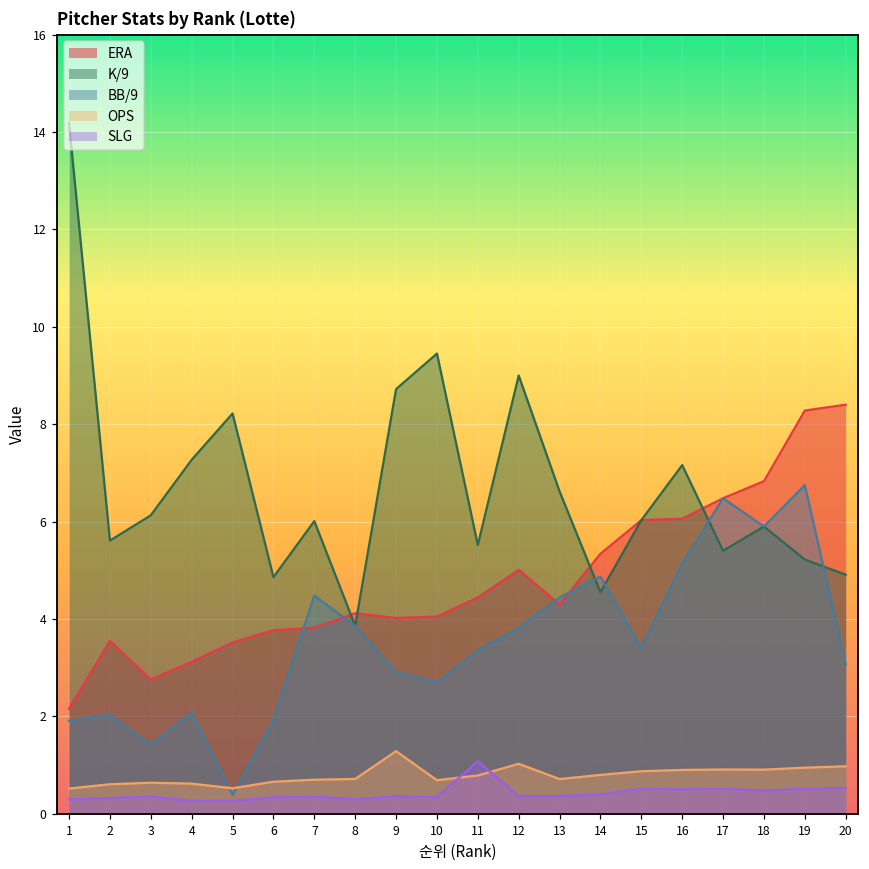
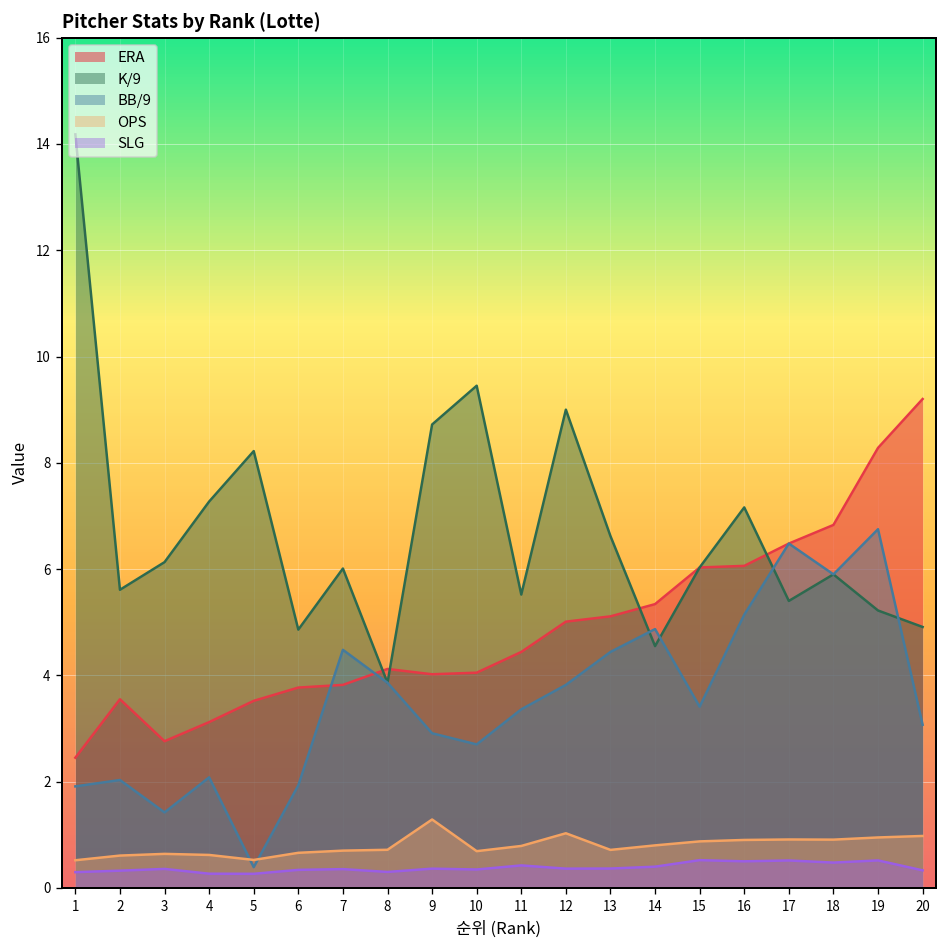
  {
    "ERA": {
-     "1": 2.2,
+     "1": 2.5,
      "2": 3.6,
      "3": 2.8,
      "4": 3.1,
      "5": 3.5,
      "6": 3.8,
      "7": 3.8,
      "8": 4.1,
      "9": 4.0,
      "10": 4.1,
      "11": 4.4,
      "12": 5.0,
-     "13": 4.3,
+     "13": 5.1,
      "14": 5.3,
      "16": 6.1,
      "18": 6.8,
      "19": 8.3,
-     "20": 8.4
+     "20": 9.2
    },
    "OPS": {
      "1": 0.5,
      "2": 0.6,
      "3": 0.6,
      "4": 0.6,
      "5": 0.5,
      "6": 0.7,
      "7": 0.7,
      "8": 0.7,
      "9": 1.3,
      "10": 0.7,
      "11": 0.8,
      "12": 1.0,
      "13": 0.7,
      "14": 0.8,
      "15": 0.9,
      "16": 0.9,
      "17": 0.9,
      "18": 0.9,
      "19": 0.9,
      "20": 1.0
    },
    "SLG": {
      "1": 0.3,
      "2": 0.3,
      "3": 0.4,
      "4": 0.3,
      "5": 0.3,
      "6": 0.3,
      "7": 0.4,
      "8": 0.3,
      "9": 0.4,
      "10": 0.3,
-     "11": 1.1,
+     "11": 0.4,
      "12": 0.4,
      "13": 0.4,
      "14": 0.4,
      "15": 0.5,
      "16": 0.5,
      "17": 0.5,
      "18": 0.5,
      "19": 0.5,
-     "20": 0.5
+     "20": 0.3
    }
  }
